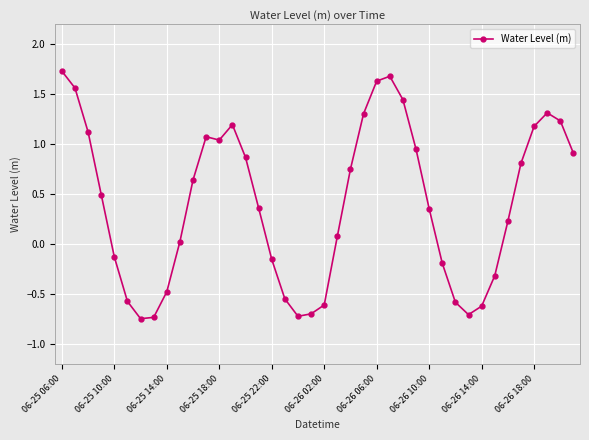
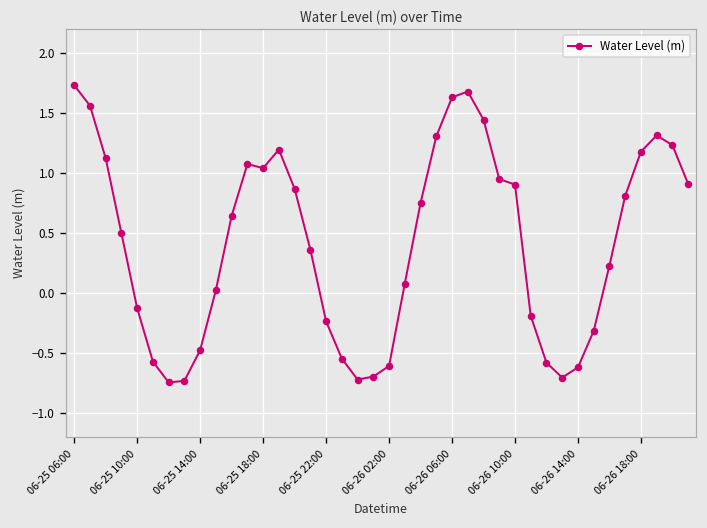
  {
    "06-25 06:00": 1.7,
    "06-25 10:00": -0.1,
    "06-25 14:00": -0.5,
    "06-25 18:00": 1.0,
-   "06-25 22:00": -0.15,
+   "06-25 22:00": -0.24,
    "06-26 02:00": -0.6,
    "06-26 06:00": 1.6,
-   "06-26 10:00": 0.4,
+   "06-26 10:00": 0.9,
    "06-26 14:00": -0.6,
    "06-26 18:00": 1.2
  }
